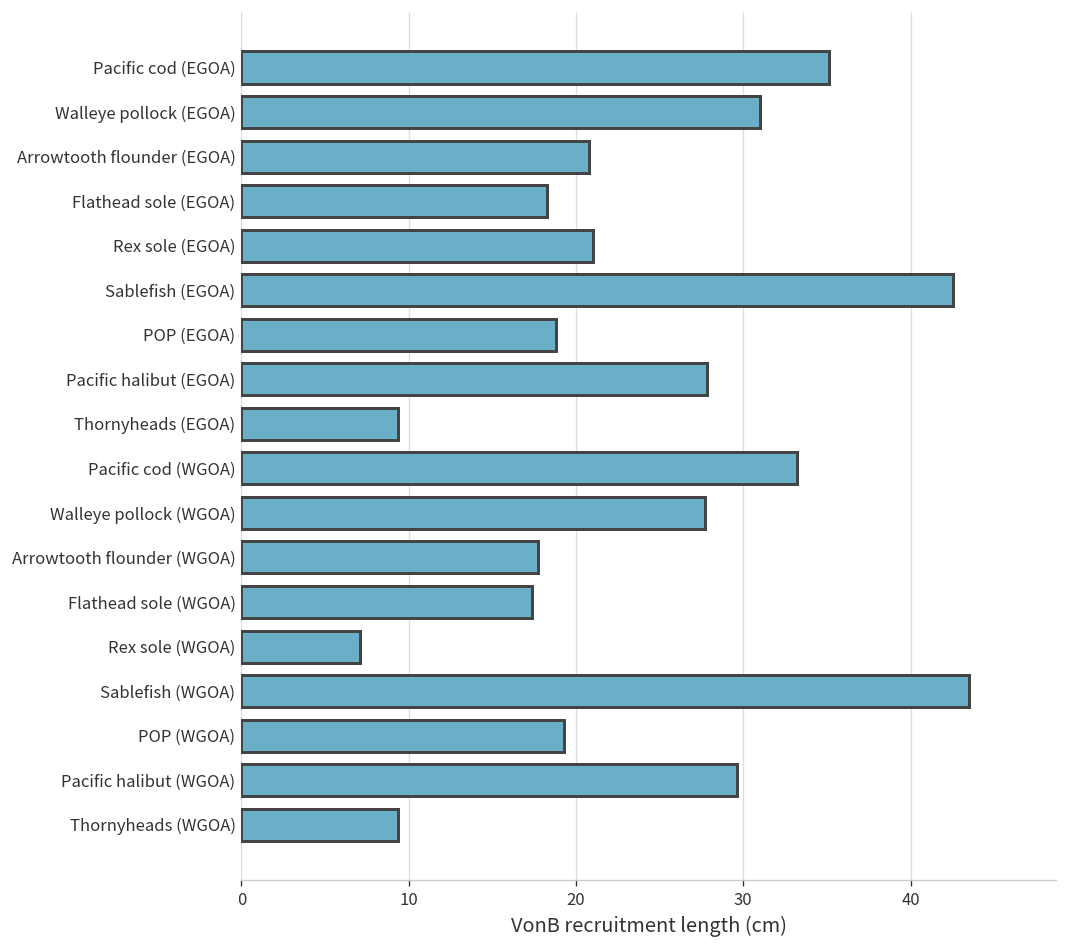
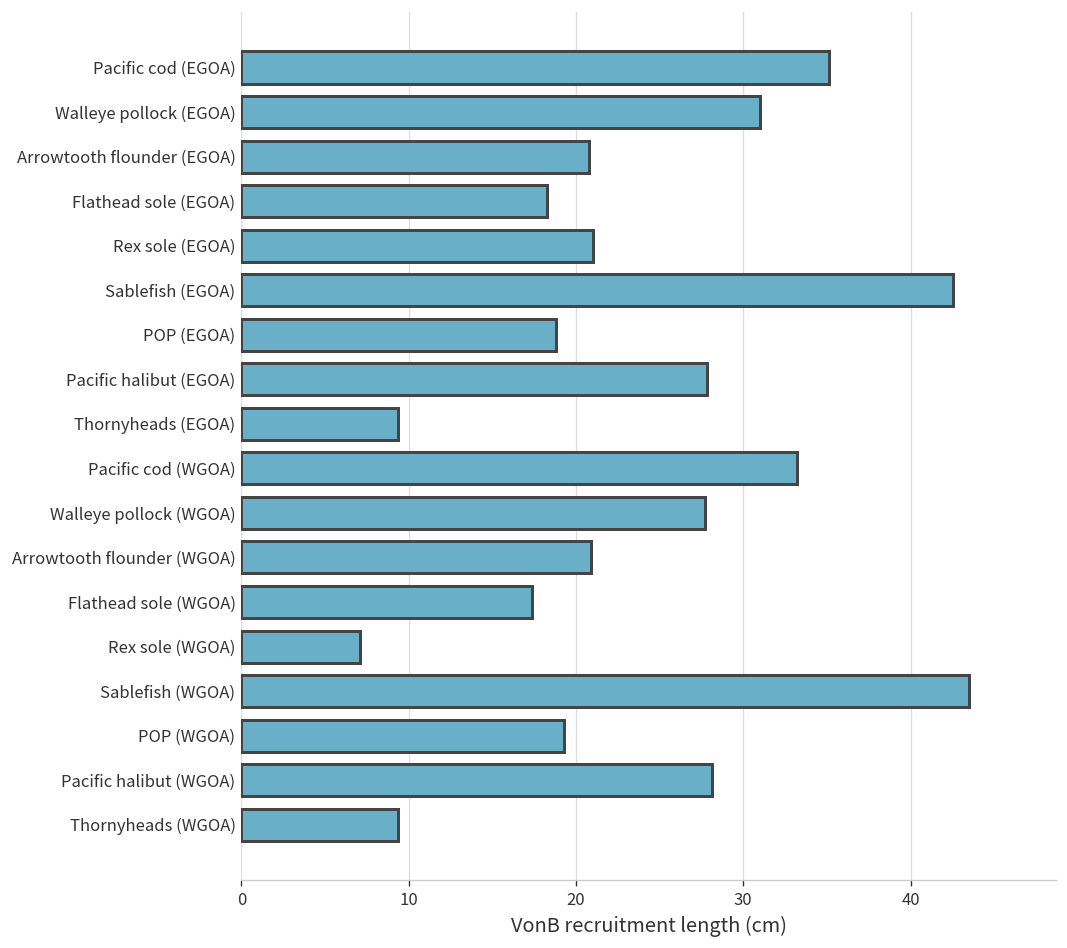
  {
    "Pacific cod (EGOA)": 35.1,
    "Walleye pollock (EGOA)": 31.0,
    "Arrowtooth flounder (EGOA)": 20.8,
    "Flathead sole (EGOA)": 18.3,
    "Rex sole (EGOA)": 21.0,
    "Sablefish (EGOA)": 42.5,
    "POP (EGOA)": 18.8,
    "Pacific halibut (EGOA)": 27.8,
    "Thornyheads (EGOA)": 9.4,
    "Pacific cod (WGOA)": 33.2,
    "Walleye pollock (WGOA)": 27.7,
-   "Arrowtooth flounder (WGOA)": 17.8,
+   "Arrowtooth flounder (WGOA)": 20.9,
    "Flathead sole (WGOA)": 17.4,
    "Rex sole (WGOA)": 7.1,
    "Sablefish (WGOA)": 43.5,
    "POP (WGOA)": 19.3,
-   "Pacific halibut (WGOA)": 29.6,
+   "Pacific halibut (WGOA)": 28.2,
    "Thornyheads (WGOA)": 9.4
  }
